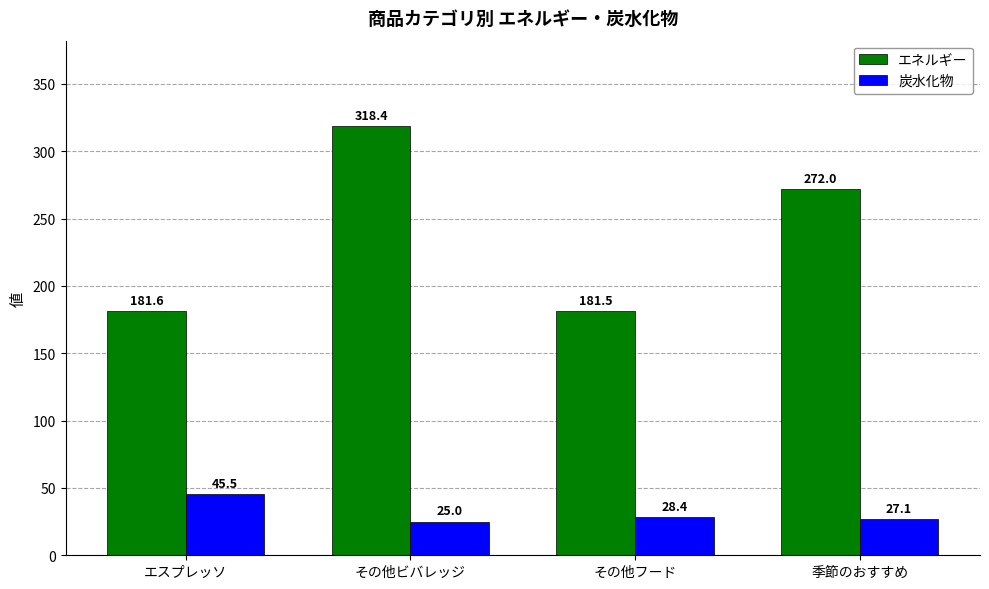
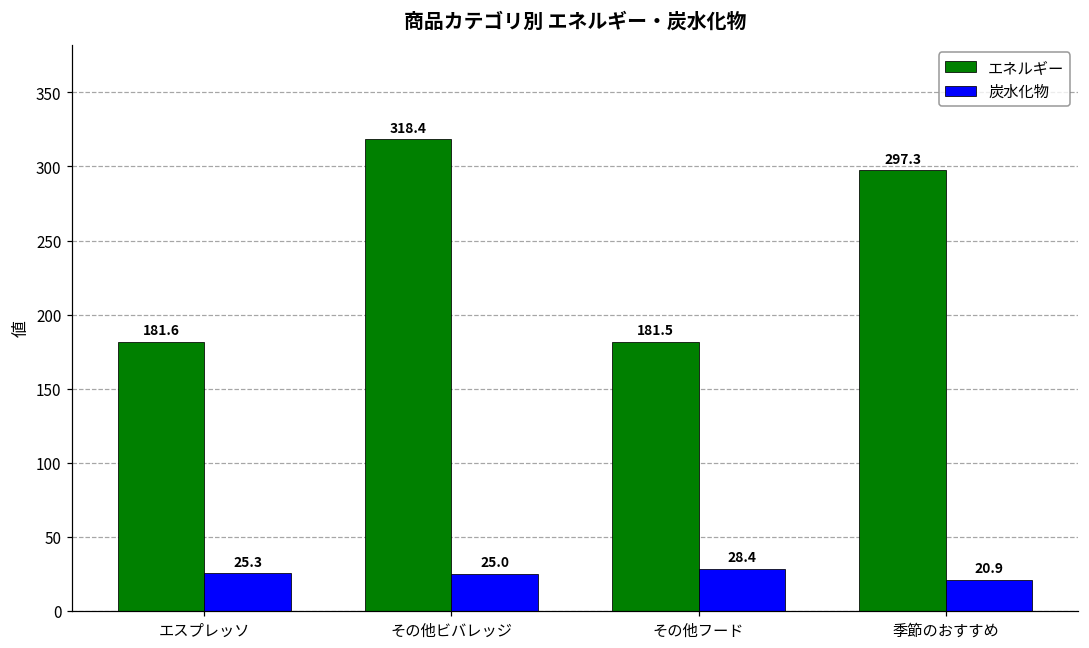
  {
    "エネルギー": {
      "エスプレッソ": 181.6,
      "その他ビバレッジ": 318.4,
      "その他フード": 181.5,
-     "季節のおすすめ": 272.0
+     "季節のおすすめ": 297.3
    },
    "炭水化物": {
-     "エスプレッソ": 45.5,
+     "エスプレッソ": 25.3,
      "その他ビバレッジ": 25.0,
      "その他フード": 28.4,
-     "季節のおすすめ": 27.1
+     "季節のおすすめ": 20.9
    }
  }
